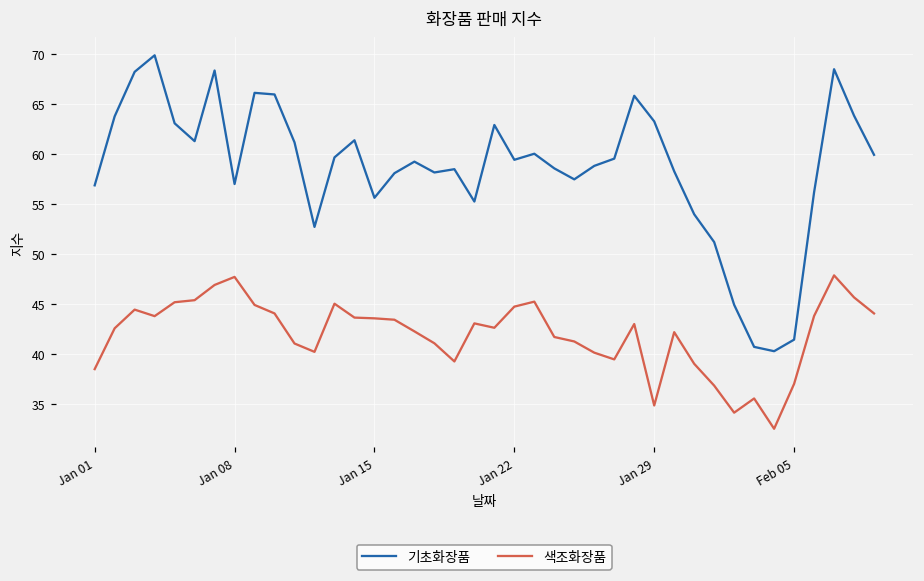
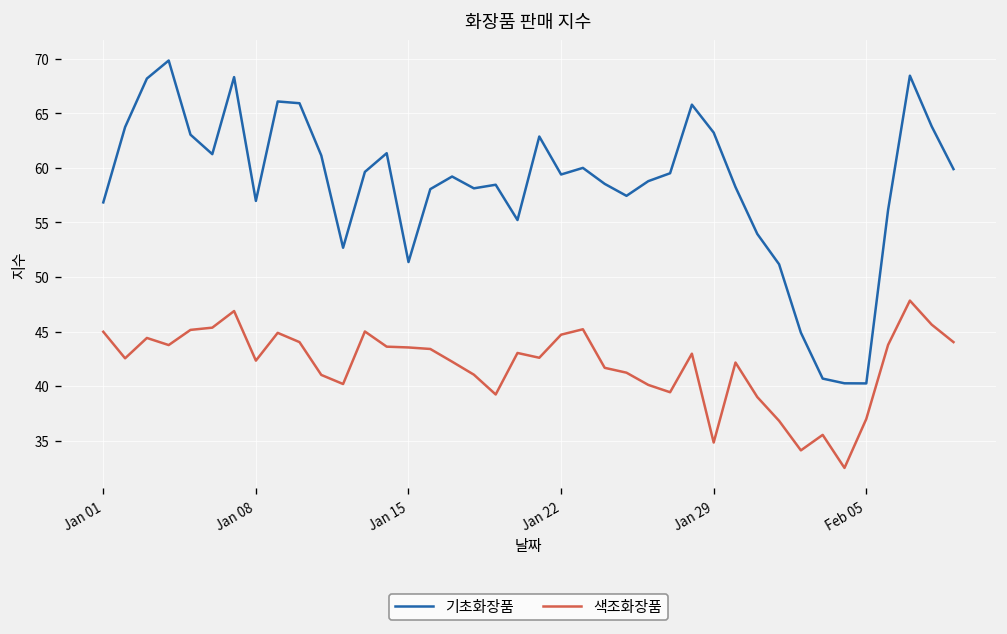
  {
    "기초화장품": {
      "Jan 01": 57,
      "Jan 08": 57,
-     "Jan 15": 56,
+     "Jan 15": 51,
      "Jan 22": 59,
      "Jan 29": 63,
-     "Feb 05": 41
+     "Feb 05": 40
    },
    "색조화장품": {
-     "Jan 01": 38,
-     "Jan 08": 48,
+     "Jan 01": 45,
+     "Jan 08": 42,
      "Jan 15": 44,
      "Jan 22": 45,
      "Jan 29": 35,
      "Feb 05": 37
    }
  }
